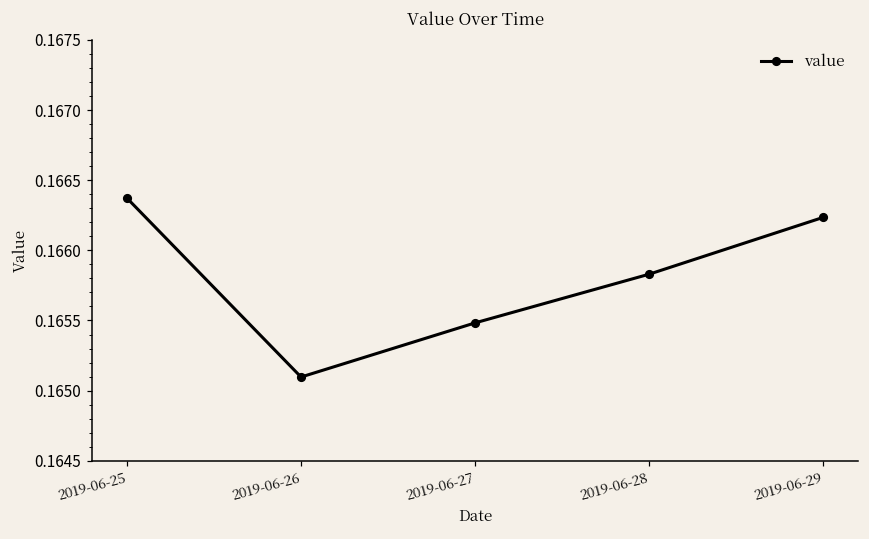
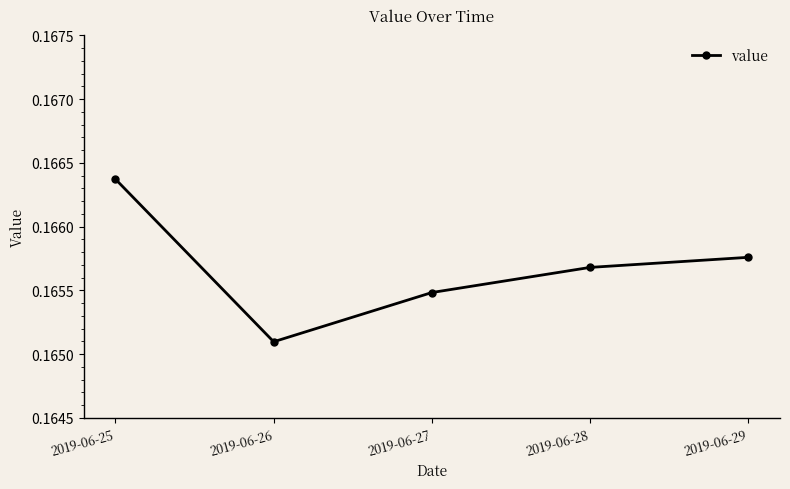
  {
    "2019-06-25": 0.16637,
    "2019-06-26": 0.16510,
    "2019-06-27": 0.16548,
-   "2019-06-28": 0.16583,
-   "2019-06-29": 0.16624
+   "2019-06-28": 0.16568,
+   "2019-06-29": 0.16576
  }
